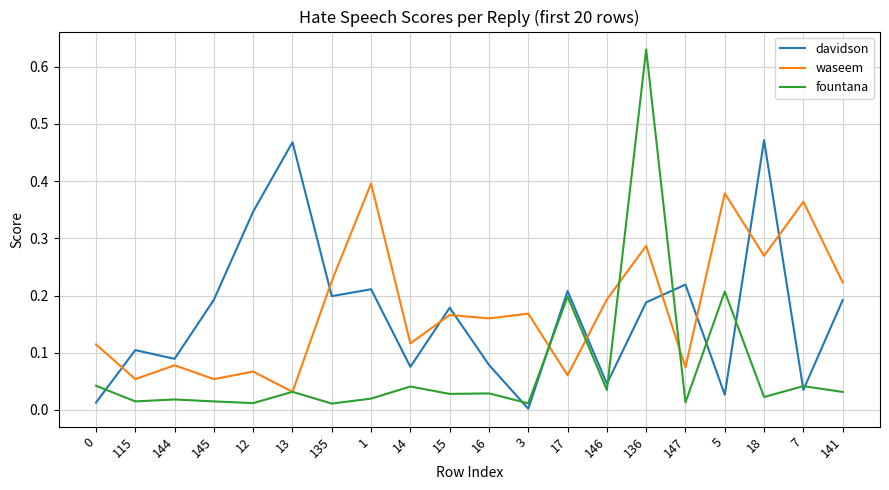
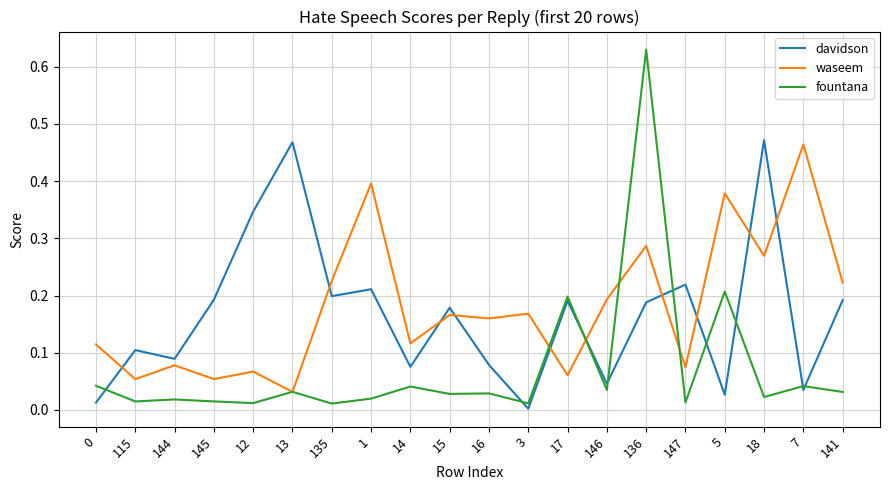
  {
    "davidson": {
      "0": 0.01,
      "115": 0.10,
      "144": 0.09,
      "145": 0.19,
      "12": 0.35,
      "13": 0.47,
      "135": 0.20,
      "1": 0.21,
      "14": 0.08,
      "15": 0.18,
      "16": 0.08,
      "3": 0.00,
-     "17": 0.21,
+     "17": 0.19,
      "146": 0.05,
      "136": 0.19,
      "147": 0.22,
      "5": 0.03,
      "18": 0.47,
      "7": 0.03,
      "141": 0.19
    },
    "waseem": {
      "0": 0.11,
      "115": 0.05,
      "144": 0.08,
      "145": 0.05,
      "12": 0.07,
      "135": 0.23,
      "1": 0.40,
      "14": 0.12,
      "15": 0.17,
      "16": 0.16,
      "3": 0.17,
      "17": 0.06,
      "146": 0.19,
      "136": 0.29,
      "147": 0.07,
      "5": 0.38,
      "18": 0.27,
-     "7": 0.36,
+     "7": 0.46,
      "141": 0.22
    },
    "fountana": {
      "0": 0.04,
      "115": 0.01,
      "144": 0.02,
      "145": 0.01,
      "12": 0.01,
      "135": 0.01,
      "1": 0.02,
      "14": 0.04,
      "15": 0.03,
      "16": 0.03,
      "3": 0.01,
      "17": 0.20,
      "146": 0.03,
      "136": 0.63,
      "147": 0.01,
      "5": 0.21,
      "18": 0.02,
      "7": 0.04,
      "141": 0.03
    }
  }
